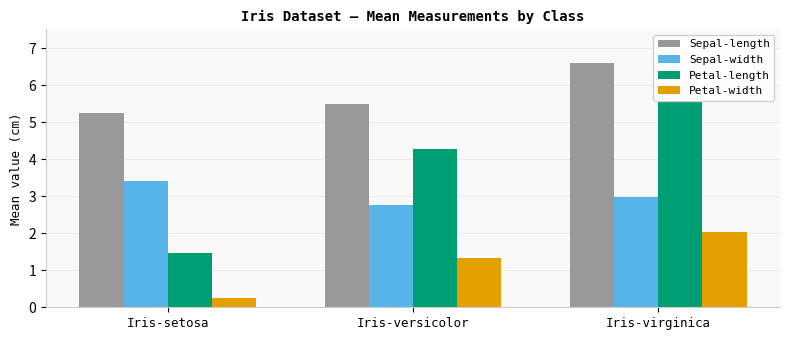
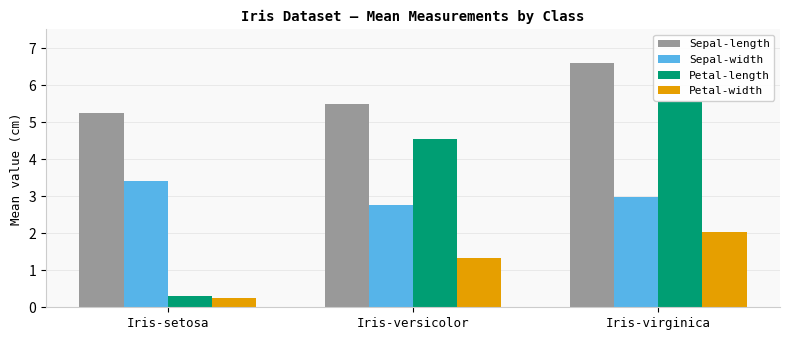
  {
    "Sepal-length": {
      "Iris-setosa": 5.2,
      "Iris-versicolor": 5.5,
      "Iris-virginica": 6.6
    },
    "Sepal-width": {
      "Iris-setosa": 3.4,
      "Iris-versicolor": 2.8,
      "Iris-virginica": 3.0
    },
    "Petal-length": {
-     "Iris-setosa": 1.5,
-     "Iris-versicolor": 4.3,
+     "Iris-setosa": 0.3,
+     "Iris-versicolor": 4.5,
      "Iris-virginica": 5.6
    },
    "Petal-width": {
      "Iris-setosa": 0.2,
      "Iris-versicolor": 1.3,
      "Iris-virginica": 2.0
    }
  }
